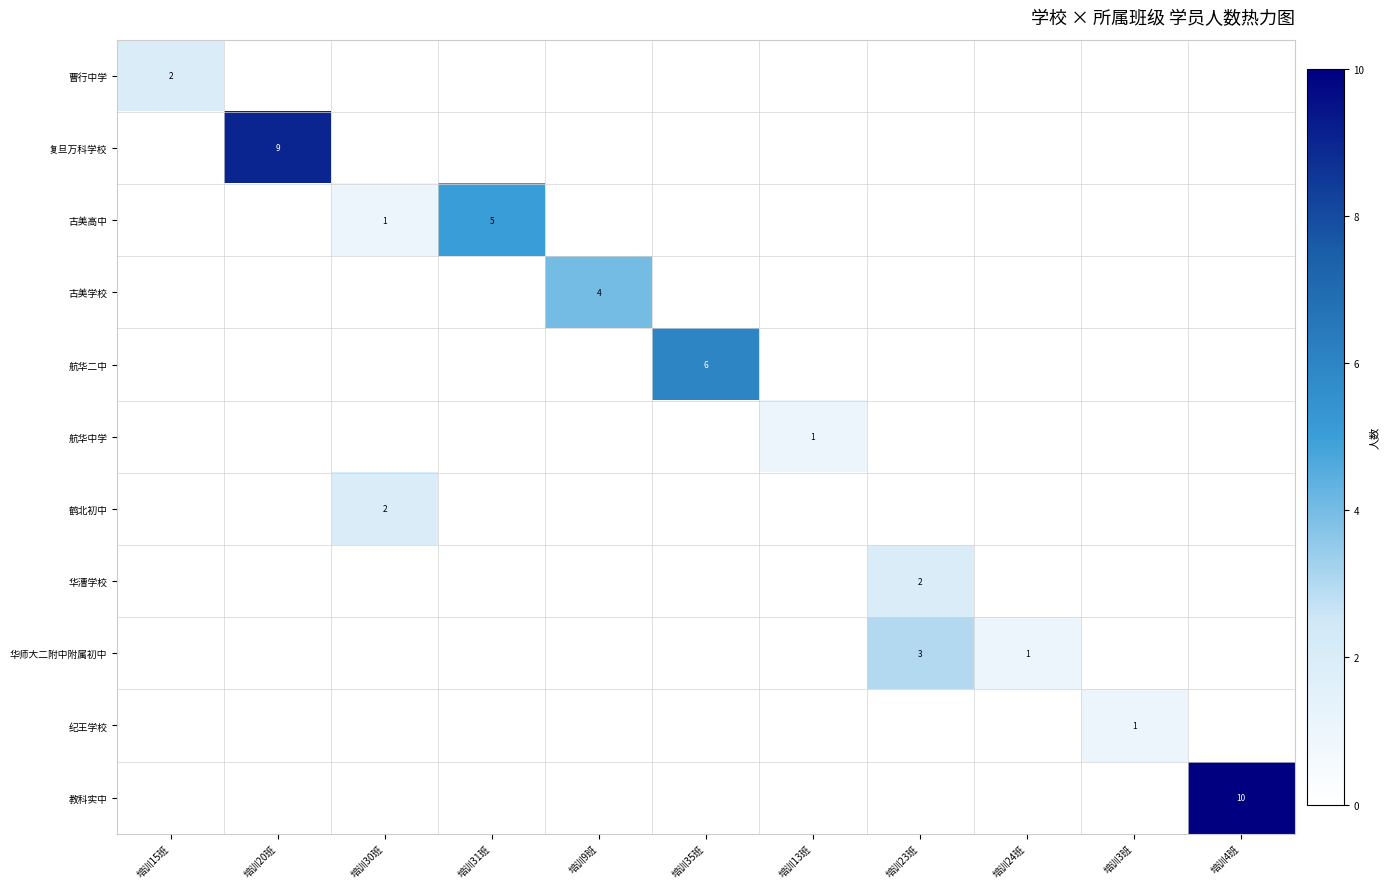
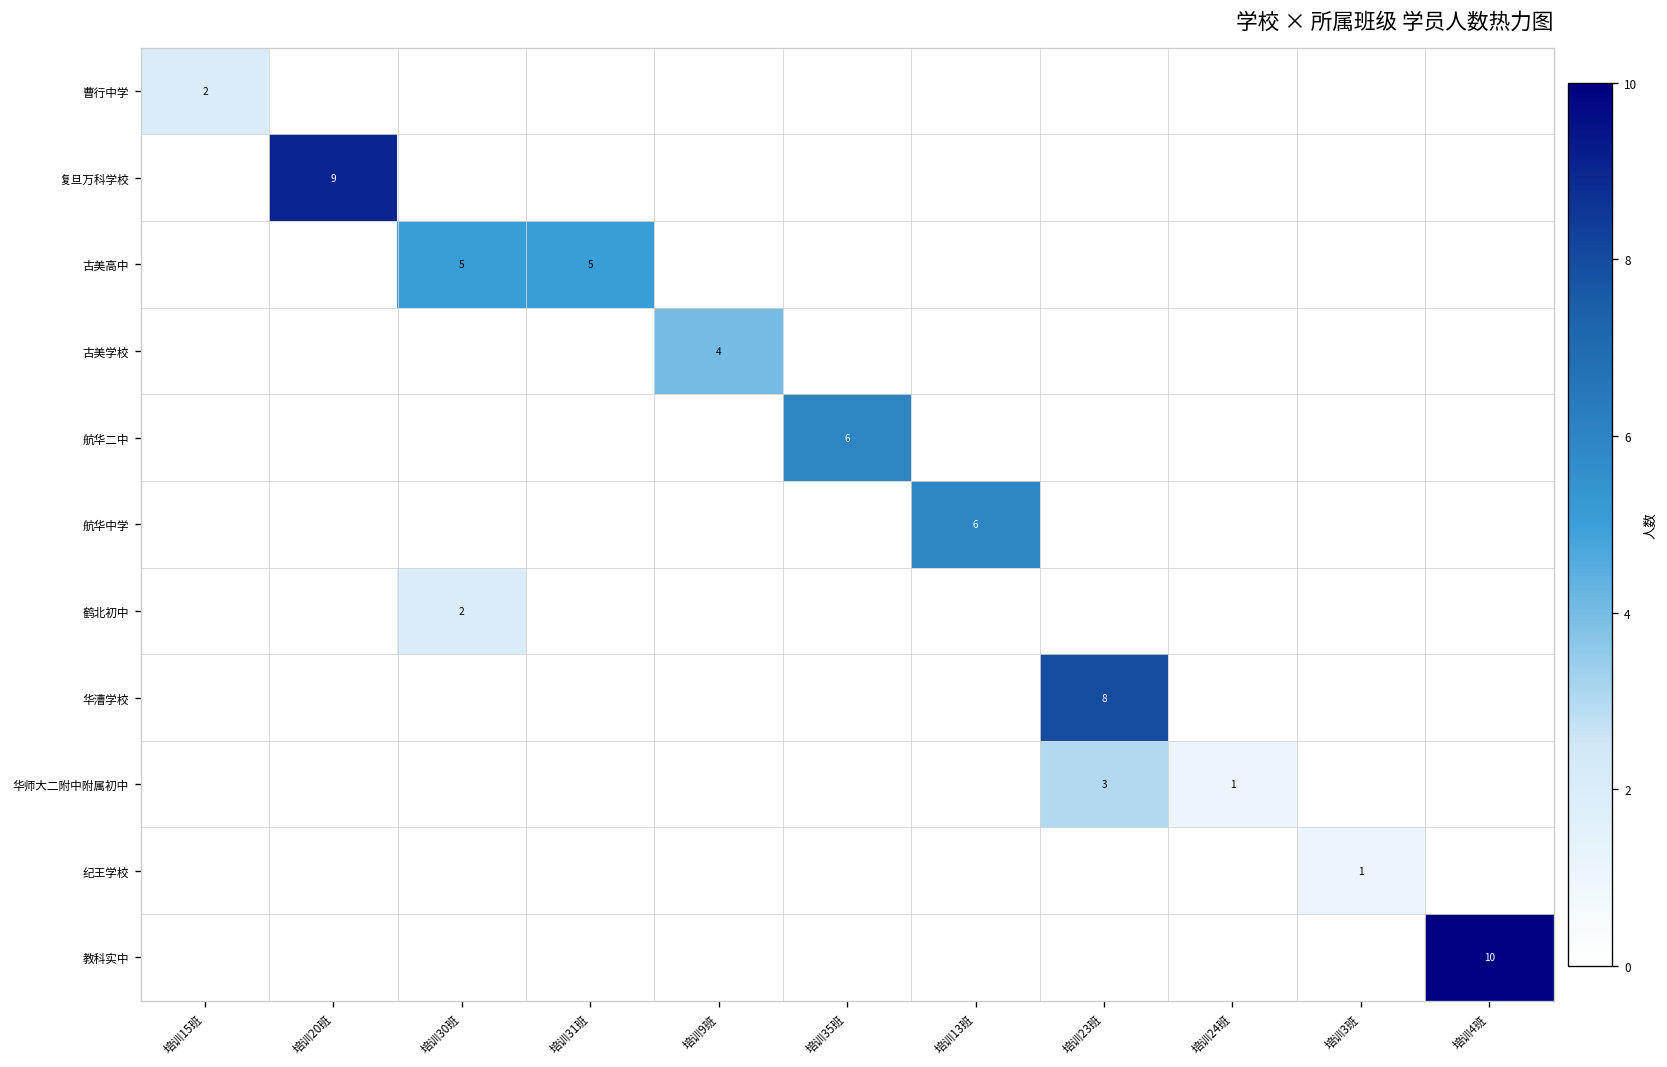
  {
    "曹行中学": {
      "培训15班": 2
    },
    "复旦万科学校": {
      "培训20班": 9
    },
    "古美高中": {
-     "培训30班": 1,
+     "培训30班": 5,
      "培训31班": 5
    },
    "古美学校": {
      "培训9班": 4
    },
    "航华二中": {
      "培训35班": 6
    },
    "航华中学": {
-     "培训13班": 1
+     "培训13班": 6
    },
    "鹤北初中": {
      "培训30班": 2
    },
    "华漕学校": {
-     "培训23班": 2
+     "培训23班": 8
    },
    "华师大二附中附属初中": {
      "培训23班": 3,
      "培训24班": 1
    },
    "纪王学校": {
      "培训3班": 1
    },
    "教科实中": {
      "培训4班": 10
    }
  }
